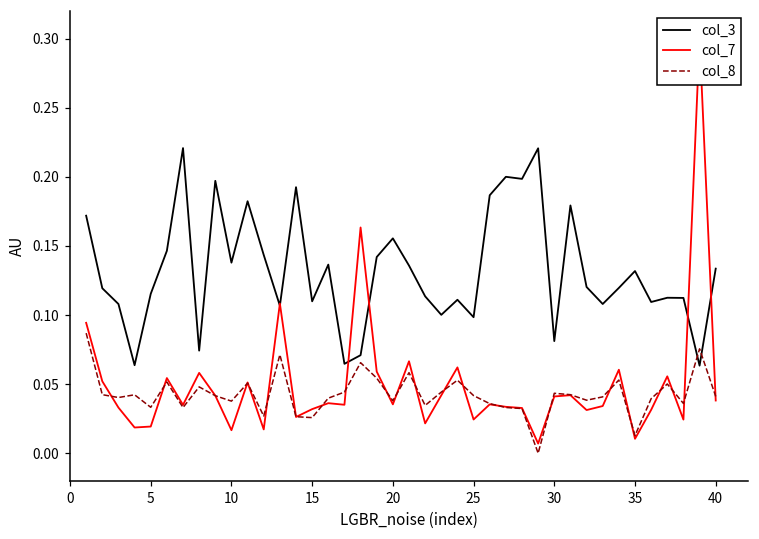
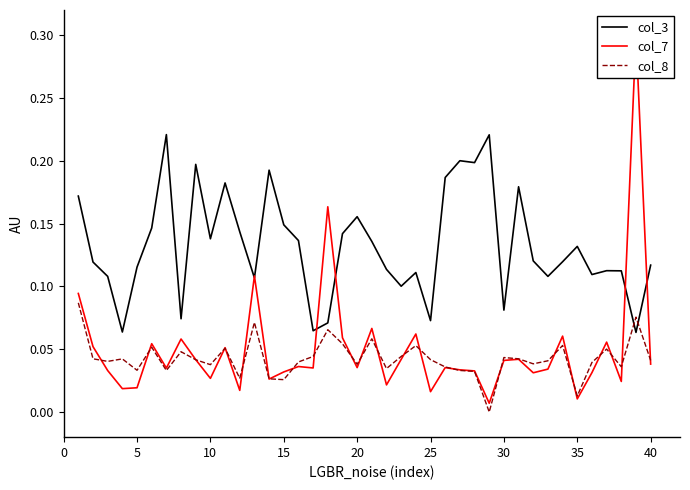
  {
    "col_3": {
      "5": 0.115,
      "10": 0.138,
-     "15": 0.110,
+     "15": 0.149,
      "20": 0.155,
-     "25": 0.098,
+     "25": 0.073,
      "30": 0.081,
      "35": 0.132,
-     "40": 0.134
+     "40": 0.117
    },
    "col_7": {
      "5": 0.019,
-     "10": 0.017,
+     "10": 0.027,
      "15": 0.032,
      "20": 0.035,
-     "25": 0.024,
+     "25": 0.016,
      "30": 0.041,
      "35": 0.010,
      "40": 0.038
    },
    "col_8": {
      "5": 0.033,
      "10": 0.038,
      "15": 0.026,
      "20": 0.038,
      "25": 0.042,
      "30": 0.043,
      "35": 0.013,
      "40": 0.041
    }
  }
